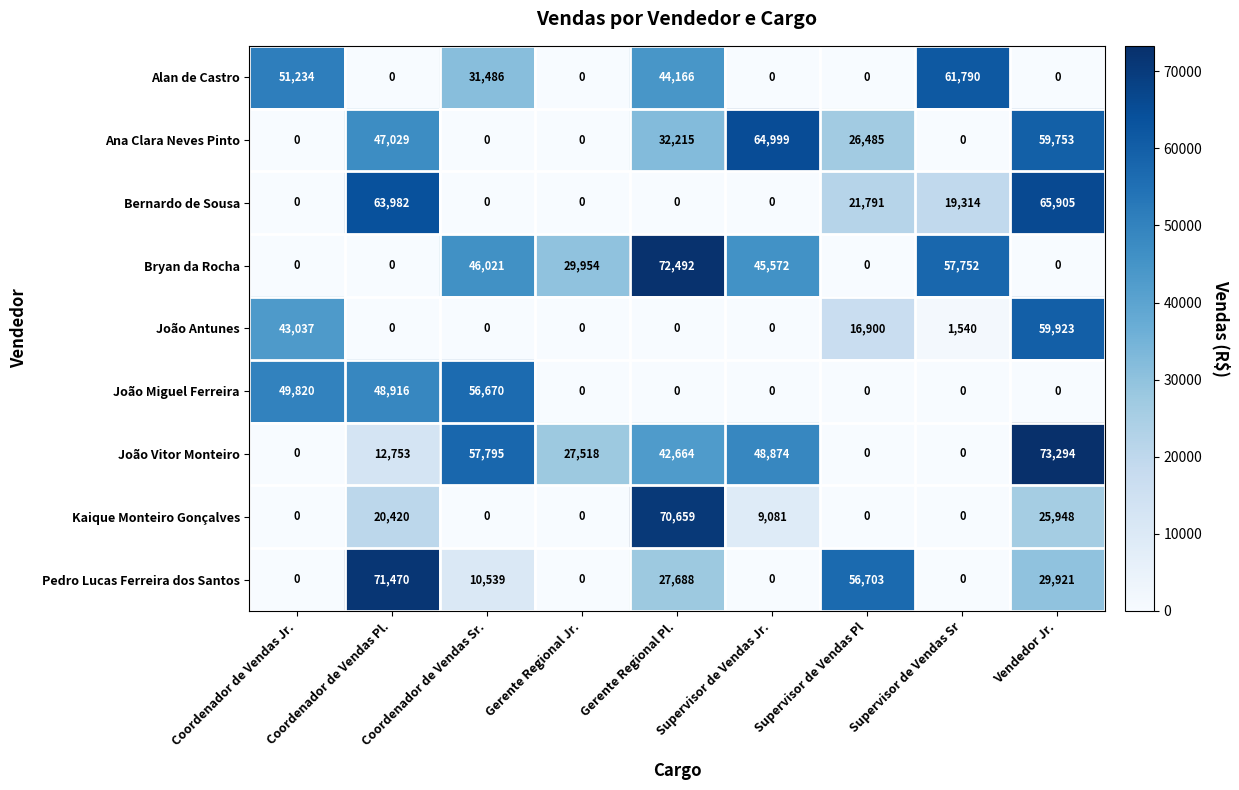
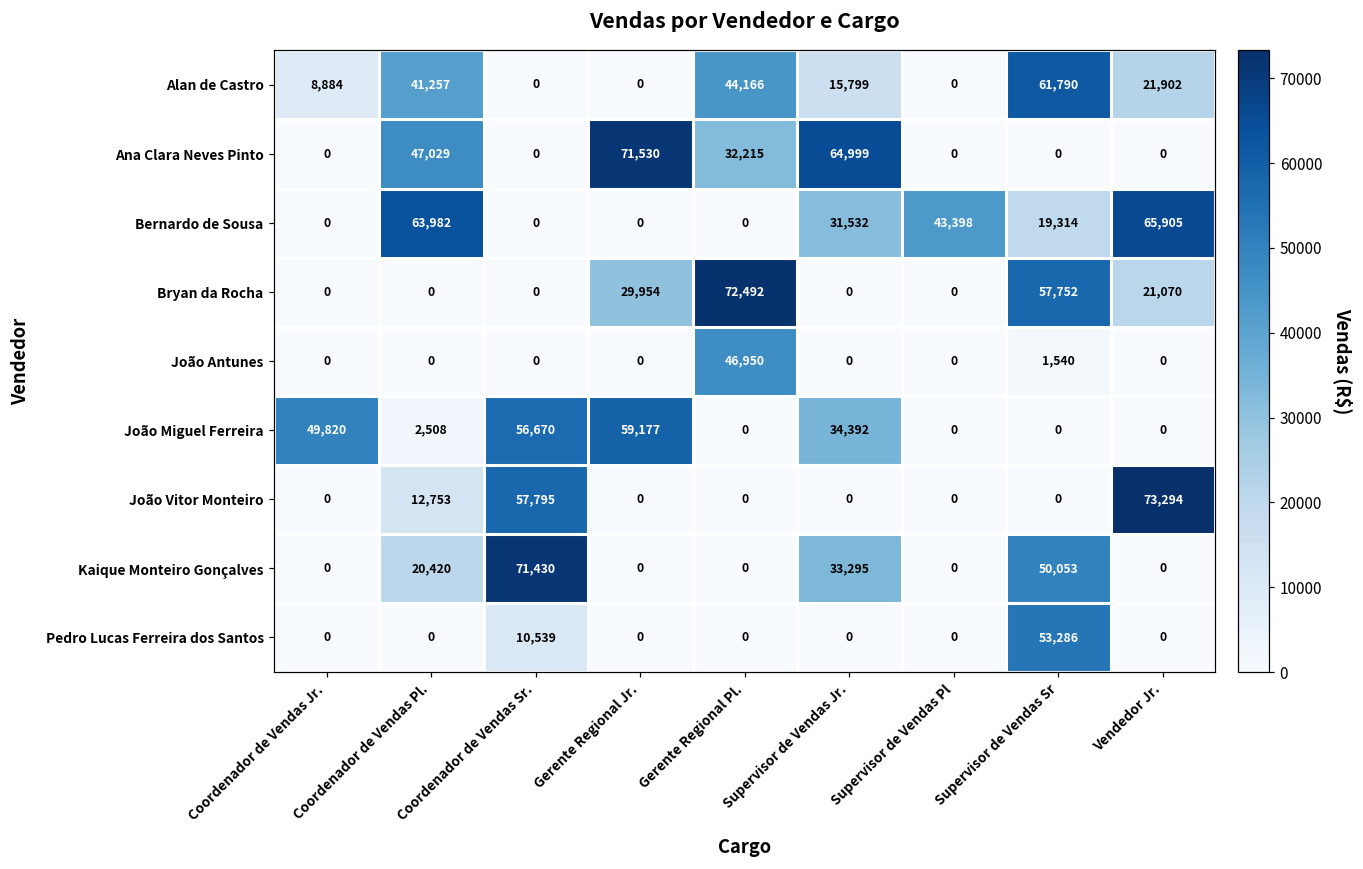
  {
    "Alan de Castro": {
-     "Coordenador de Vendas Jr.": "51,234",
-     "Coordenador de Vendas Pl.": "0",
-     "Coordenador de Vendas Sr.": "31,486",
+     "Coordenador de Vendas Jr.": "8,884",
+     "Coordenador de Vendas Pl.": "41,257",
+     "Coordenador de Vendas Sr.": "0",
      "Gerente Regional Jr.": "0",
      "Gerente Regional Pl.": "44,166",
-     "Supervisor de Vendas Jr.": "0",
+     "Supervisor de Vendas Jr.": "15,799",
      "Supervisor de Vendas Pl": "0",
      "Supervisor de Vendas Sr": "61,790",
-     "Vendedor Jr.": "0"
+     "Vendedor Jr.": "21,902"
    },
    "Ana Clara Neves Pinto": {
      "Coordenador de Vendas Jr.": "0",
      "Coordenador de Vendas Pl.": "47,029",
      "Coordenador de Vendas Sr.": "0",
-     "Gerente Regional Jr.": "0",
+     "Gerente Regional Jr.": "71,530",
      "Gerente Regional Pl.": "32,215",
      "Supervisor de Vendas Jr.": "64,999",
-     "Supervisor de Vendas Pl": "26,485",
+     "Supervisor de Vendas Pl": "0",
      "Supervisor de Vendas Sr": "0",
-     "Vendedor Jr.": "59,753"
+     "Vendedor Jr.": "0"
    },
    "Bernardo de Sousa": {
      "Coordenador de Vendas Jr.": "0",
      "Coordenador de Vendas Pl.": "63,982",
      "Coordenador de Vendas Sr.": "0",
      "Gerente Regional Jr.": "0",
      "Gerente Regional Pl.": "0",
-     "Supervisor de Vendas Jr.": "0",
-     "Supervisor de Vendas Pl": "21,791",
+     "Supervisor de Vendas Jr.": "31,532",
+     "Supervisor de Vendas Pl": "43,398",
      "Supervisor de Vendas Sr": "19,314",
      "Vendedor Jr.": "65,905"
    },
    "Bryan da Rocha": {
      "Coordenador de Vendas Jr.": "0",
      "Coordenador de Vendas Pl.": "0",
-     "Coordenador de Vendas Sr.": "46,021",
+     "Coordenador de Vendas Sr.": "0",
      "Gerente Regional Jr.": "29,954",
      "Gerente Regional Pl.": "72,492",
-     "Supervisor de Vendas Jr.": "45,572",
+     "Supervisor de Vendas Jr.": "0",
      "Supervisor de Vendas Pl": "0",
      "Supervisor de Vendas Sr": "57,752",
-     "Vendedor Jr.": "0"
+     "Vendedor Jr.": "21,070"
    },
    "João Antunes": {
-     "Coordenador de Vendas Jr.": "43,037",
+     "Coordenador de Vendas Jr.": "0",
      "Coordenador de Vendas Pl.": "0",
      "Coordenador de Vendas Sr.": "0",
      "Gerente Regional Jr.": "0",
-     "Gerente Regional Pl.": "0",
+     "Gerente Regional Pl.": "46,950",
      "Supervisor de Vendas Jr.": "0",
-     "Supervisor de Vendas Pl": "16,900",
+     "Supervisor de Vendas Pl": "0",
      "Supervisor de Vendas Sr": "1,540",
-     "Vendedor Jr.": "59,923"
+     "Vendedor Jr.": "0"
    },
    "João Miguel Ferreira": {
      "Coordenador de Vendas Jr.": "49,820",
-     "Coordenador de Vendas Pl.": "48,916",
+     "Coordenador de Vendas Pl.": "2,508",
      "Coordenador de Vendas Sr.": "56,670",
-     "Gerente Regional Jr.": "0",
+     "Gerente Regional Jr.": "59,177",
      "Gerente Regional Pl.": "0",
-     "Supervisor de Vendas Jr.": "0",
+     "Supervisor de Vendas Jr.": "34,392",
      "Supervisor de Vendas Pl": "0",
      "Supervisor de Vendas Sr": "0",
      "Vendedor Jr.": "0"
    },
    "João Vitor Monteiro": {
      "Coordenador de Vendas Jr.": "0",
      "Coordenador de Vendas Pl.": "12,753",
      "Coordenador de Vendas Sr.": "57,795",
-     "Gerente Regional Jr.": "27,518",
-     "Gerente Regional Pl.": "42,664",
-     "Supervisor de Vendas Jr.": "48,874",
+     "Gerente Regional Jr.": "0",
+     "Gerente Regional Pl.": "0",
+     "Supervisor de Vendas Jr.": "0",
      "Supervisor de Vendas Pl": "0",
      "Supervisor de Vendas Sr": "0",
      "Vendedor Jr.": "73,294"
    },
    "Kaique Monteiro Gonçalves": {
      "Coordenador de Vendas Jr.": "0",
      "Coordenador de Vendas Pl.": "20,420",
-     "Coordenador de Vendas Sr.": "0",
+     "Coordenador de Vendas Sr.": "71,430",
      "Gerente Regional Jr.": "0",
-     "Gerente Regional Pl.": "70,659",
-     "Supervisor de Vendas Jr.": "9,081",
+     "Gerente Regional Pl.": "0",
+     "Supervisor de Vendas Jr.": "33,295",
      "Supervisor de Vendas Pl": "0",
-     "Supervisor de Vendas Sr": "0",
-     "Vendedor Jr.": "25,948"
+     "Supervisor de Vendas Sr": "50,053",
+     "Vendedor Jr.": "0"
    },
    "Pedro Lucas Ferreira dos Santos": {
      "Coordenador de Vendas Jr.": "0",
-     "Coordenador de Vendas Pl.": "71,470",
+     "Coordenador de Vendas Pl.": "0",
      "Coordenador de Vendas Sr.": "10,539",
      "Gerente Regional Jr.": "0",
-     "Gerente Regional Pl.": "27,688",
+     "Gerente Regional Pl.": "0",
      "Supervisor de Vendas Jr.": "0",
-     "Supervisor de Vendas Pl": "56,703",
-     "Supervisor de Vendas Sr": "0",
-     "Vendedor Jr.": "29,921"
+     "Supervisor de Vendas Pl": "0",
+     "Supervisor de Vendas Sr": "53,286",
+     "Vendedor Jr.": "0"
    }
  }
